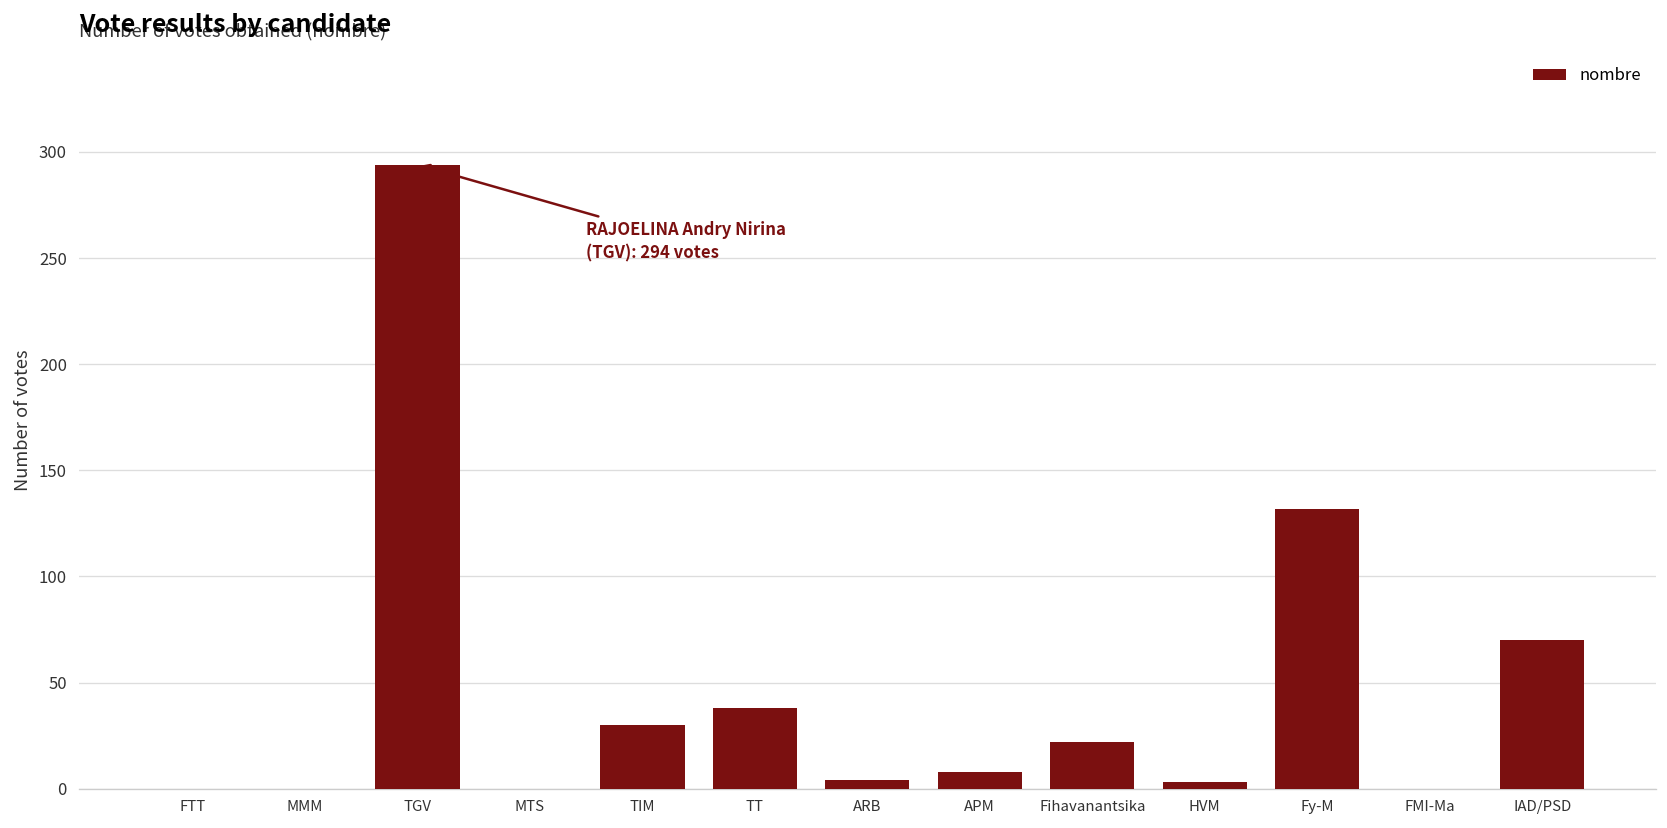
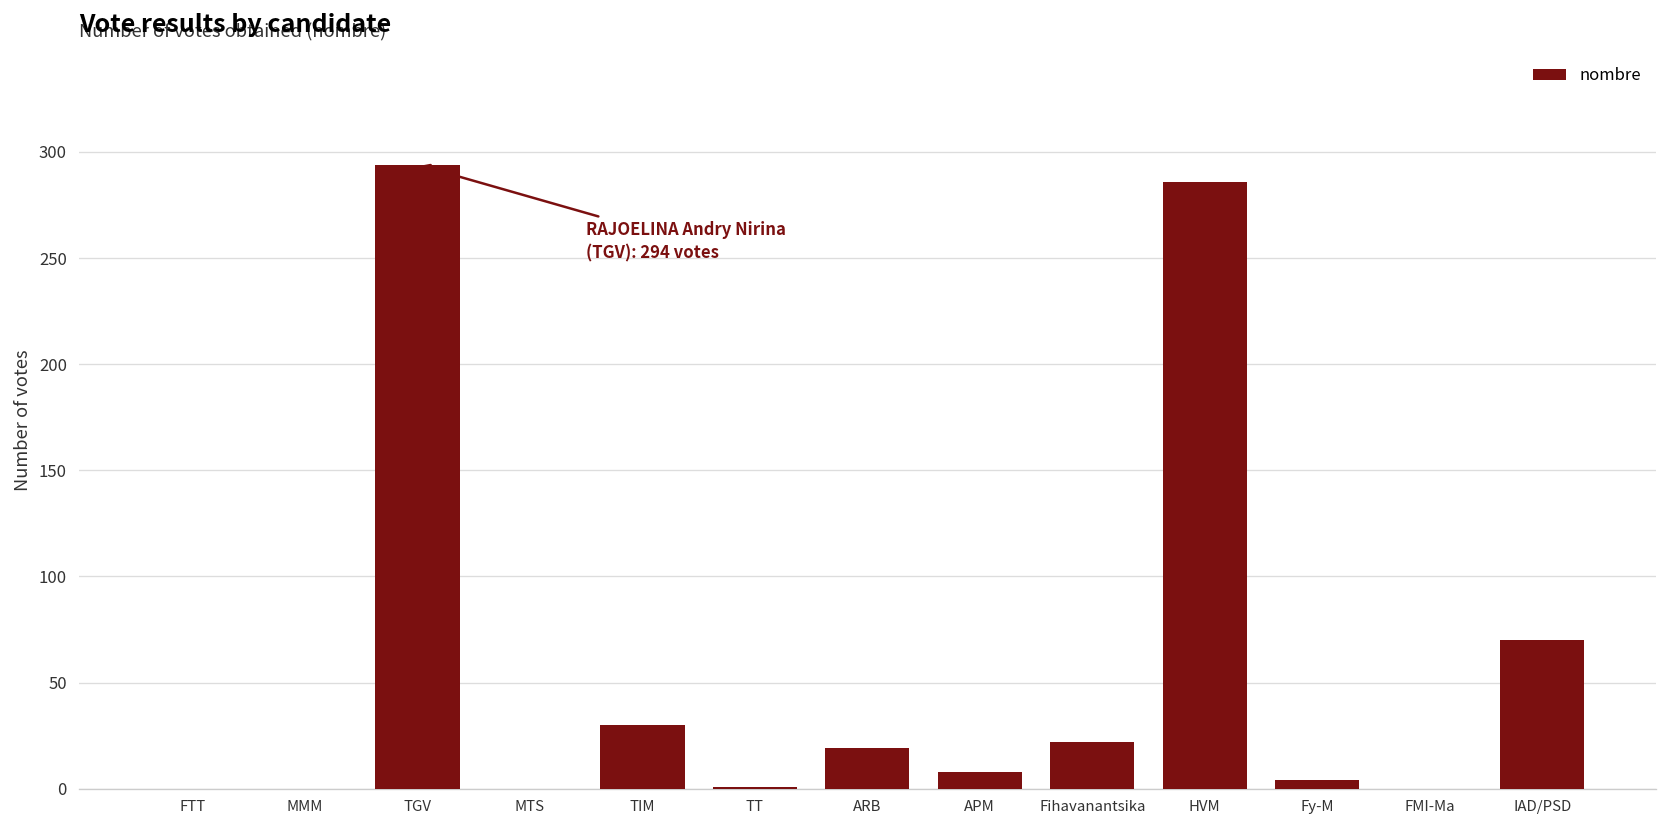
  {
    "FTT": 0,
    "MMM": 0,
    "MTS": 0,
    "TIM": 30,
-   "TT": 38,
-   "ARB": 4,
+   "TT": 1,
+   "ARB": 19,
    "APM": 8,
    "Fihavanantsika": 22,
-   "HVM": 3,
-   "Fy-M": 132,
+   "HVM": 286,
+   "Fy-M": 4,
    "FMI-Ma": 0,
    "IAD/PSD": 70
  }
